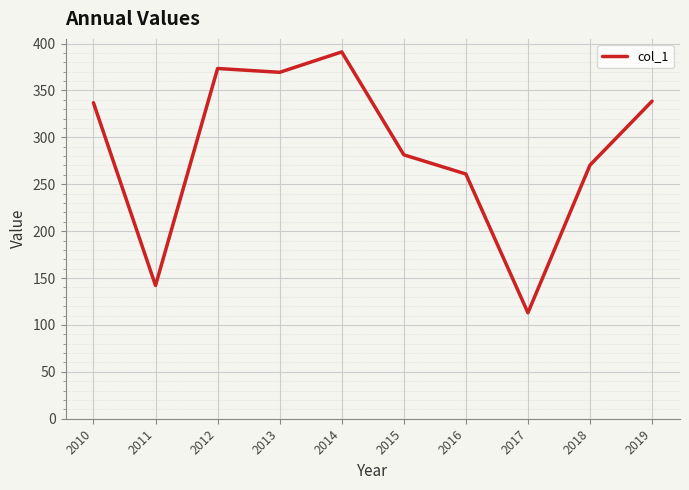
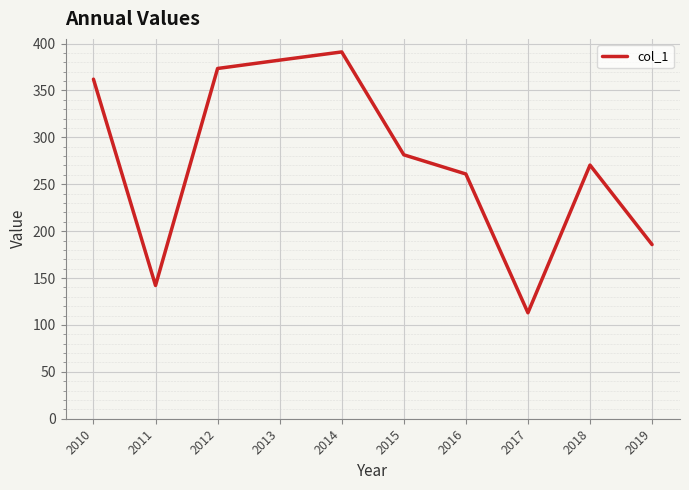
  {
-   "2010": 340,
+   "2010": 360,
    "2011": 140,
    "2012": 370,
-   "2013": 370,
+   "2013": 380,
    "2014": 390,
    "2015": 280,
    "2016": 260,
    "2017": 110,
    "2018": 270,
-   "2019": 340
+   "2019": 190
  }
